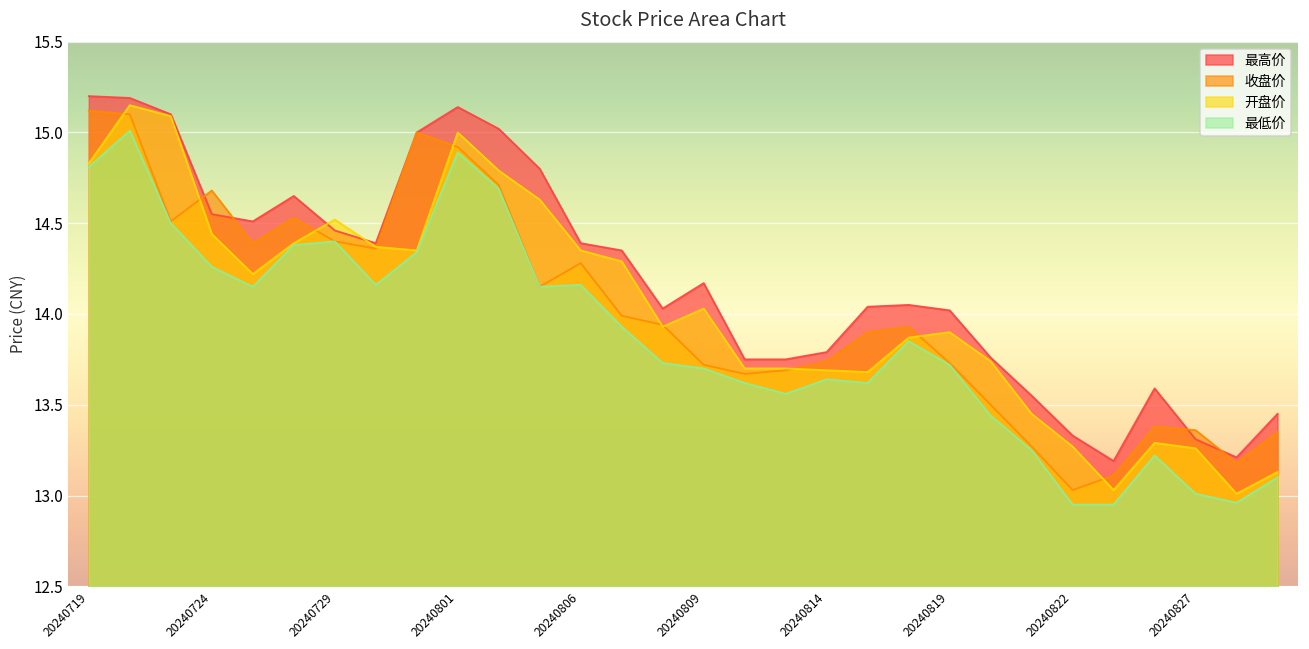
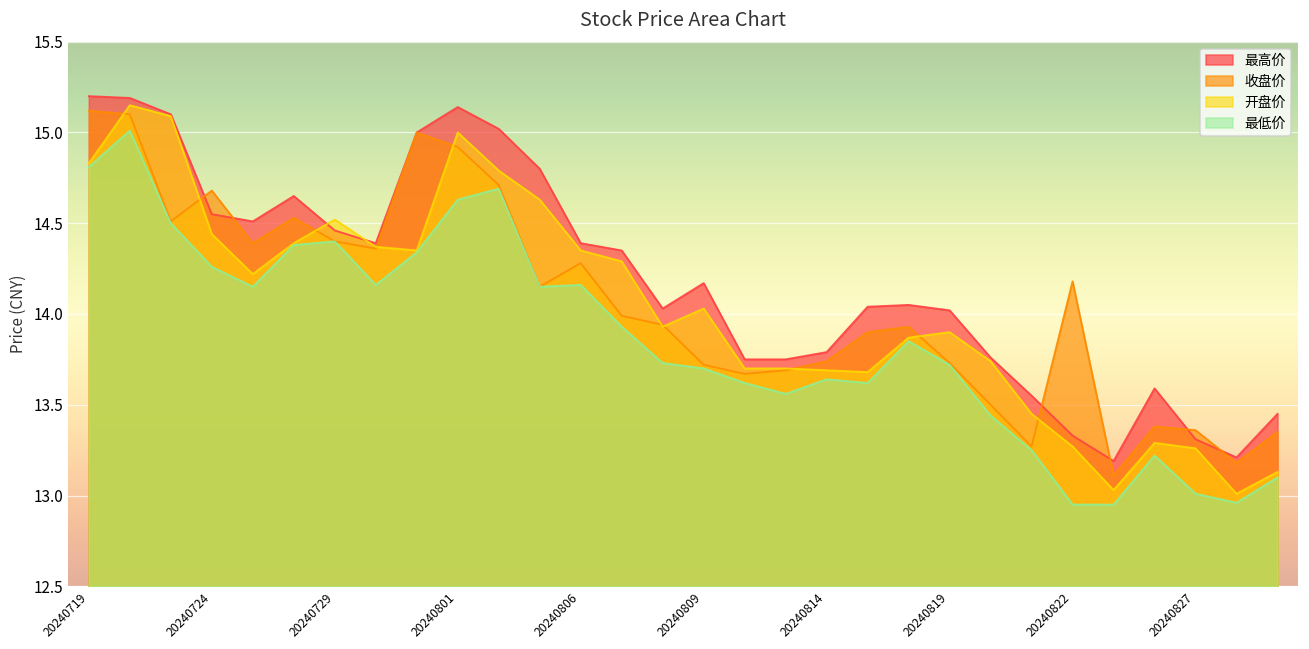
  {
    "最高价": {
      "20240719": 15.20,
      "20240724": 14.55,
      "20240729": 14.46,
      "20240801": 15.14,
      "20240806": 14.39,
      "20240809": 14.17,
      "20240814": 13.79,
      "20240819": 14.02,
      "20240822": 13.33,
      "20240827": 13.31
    },
    "收盘价": {
      "20240719": 15.12,
      "20240724": 14.68,
      "20240801": 14.92,
      "20240806": 14.28,
      "20240809": 13.72,
      "20240814": 13.74,
-     "20240822": 13.03,
+     "20240822": 14.18,
      "20240827": 13.36
    },
    "开盘价": {
      "20240719": 14.83,
      "20240724": 14.44,
      "20240729": 14.52,
      "20240801": 15.00,
      "20240806": 14.35,
      "20240809": 14.03,
      "20240814": 13.69,
      "20240819": 13.90,
      "20240822": 13.27,
      "20240827": 13.26
    },
    "最低价": {
      "20240719": 14.81,
      "20240724": 14.26,
-     "20240801": 14.89,
+     "20240801": 14.63,
      "20240806": 14.16,
      "20240809": 13.70,
      "20240814": 13.64,
      "20240822": 12.95,
      "20240827": 13.01
    }
  }
